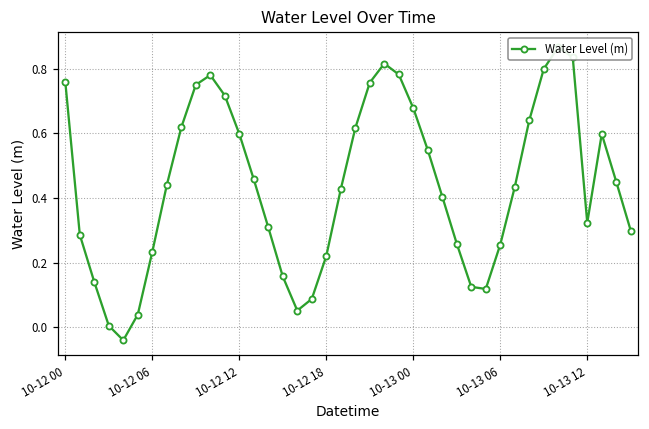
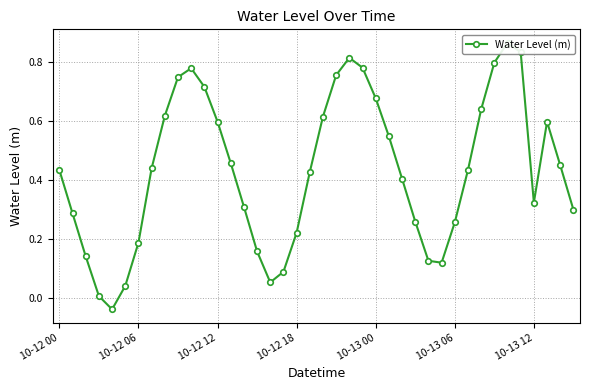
  {
-   "10-12 00": 0.76,
-   "10-12 06": 0.23,
+   "10-12 00": 0.43,
+   "10-12 06": 0.19,
    "10-12 12": 0.60,
    "10-12 18": 0.22,
    "10-13 00": 0.68,
    "10-13 06": 0.26,
    "10-13 12": 0.32
  }
